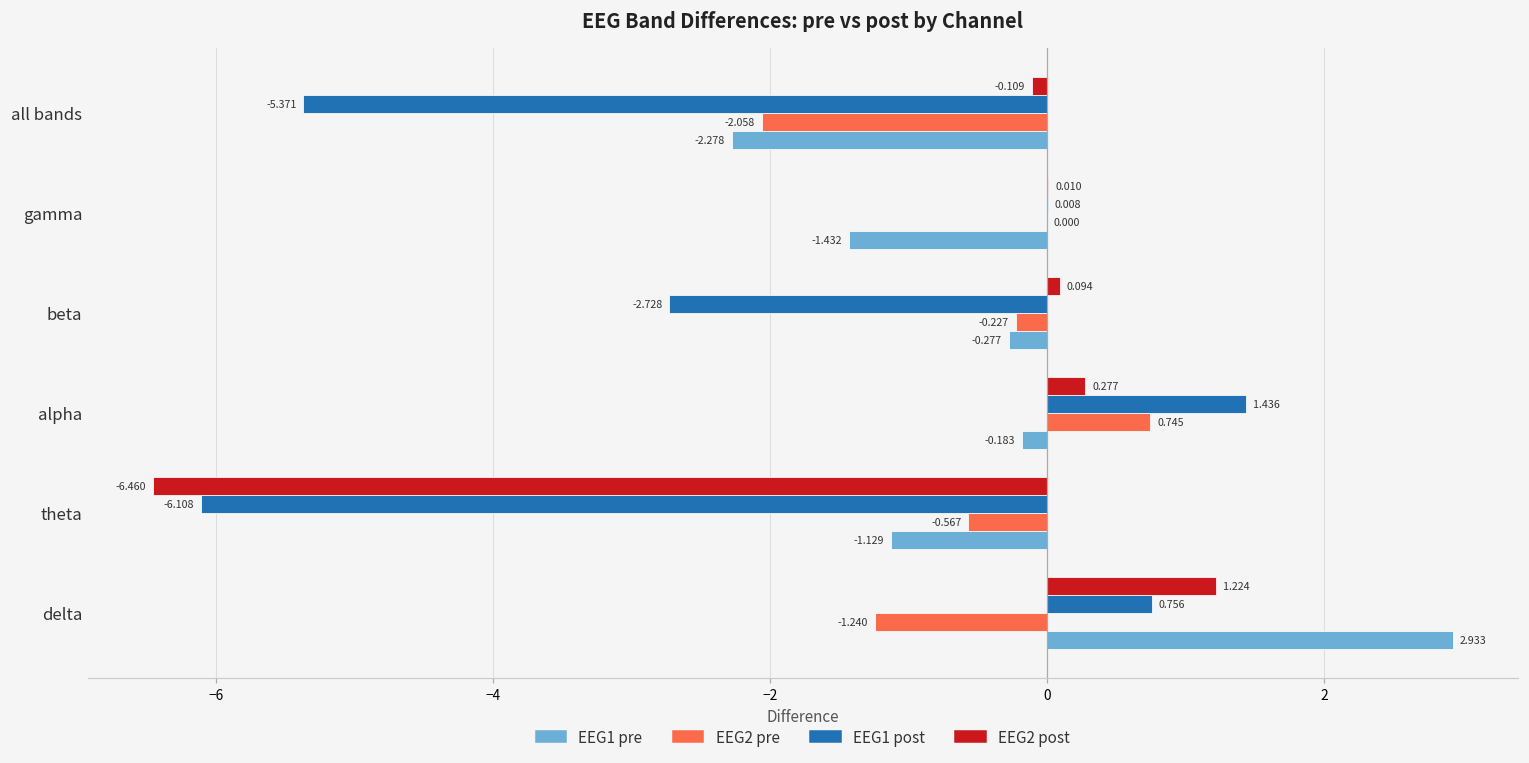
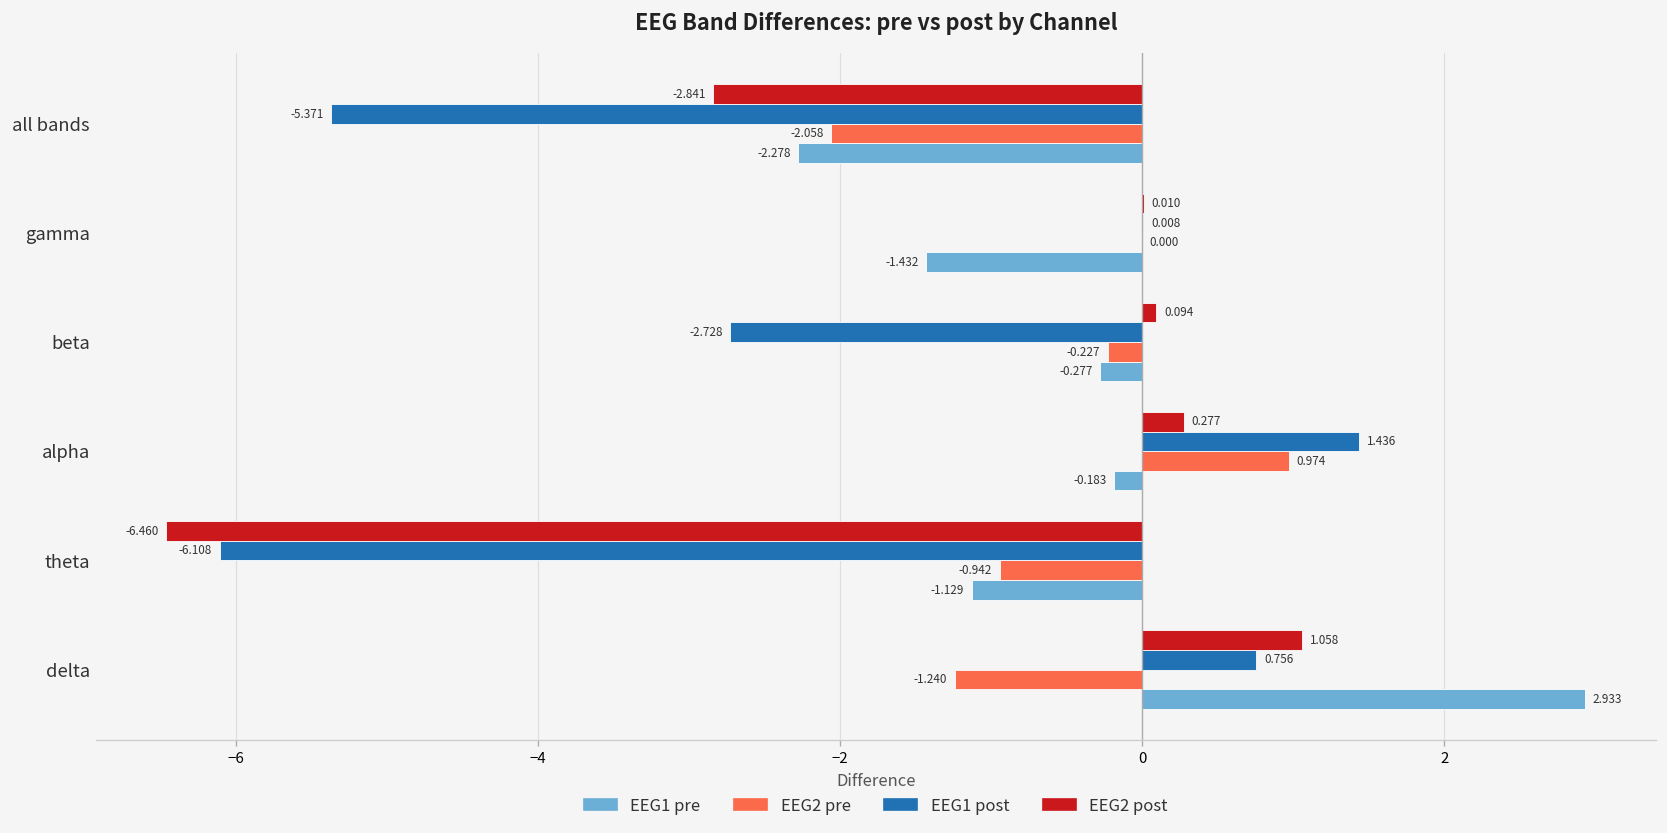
  {
    "EEG1 pre": {
      "all bands": -2.278,
      "gamma": -1.432,
      "beta": -0.277,
      "alpha": -0.183,
      "theta": -1.129,
      "delta": 2.933
    },
    "EEG2 pre": {
      "all bands": -2.058,
      "gamma": 0.000,
      "beta": -0.227,
-     "alpha": 0.745,
-     "theta": -0.567,
+     "alpha": 0.974,
+     "theta": -0.942,
      "delta": -1.240
    },
    "EEG1 post": {
      "all bands": -5.371,
      "gamma": 0.008,
      "beta": -2.728,
      "alpha": 1.436,
      "theta": -6.108,
      "delta": 0.756
    },
    "EEG2 post": {
-     "all bands": -0.109,
+     "all bands": -2.841,
      "gamma": 0.010,
      "beta": 0.094,
      "alpha": 0.277,
      "theta": -6.460,
-     "delta": 1.224
+     "delta": 1.058
    }
  }
